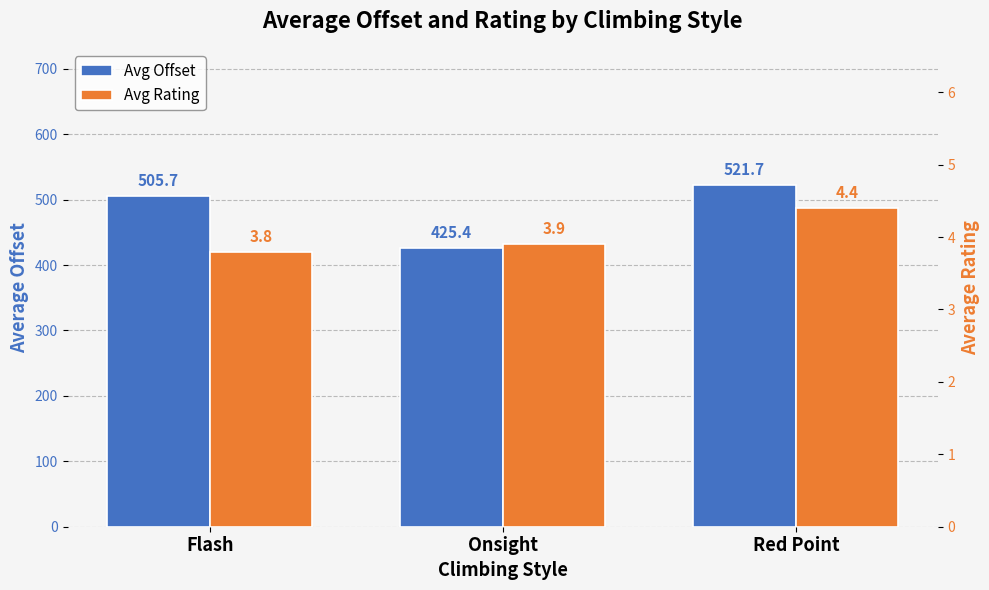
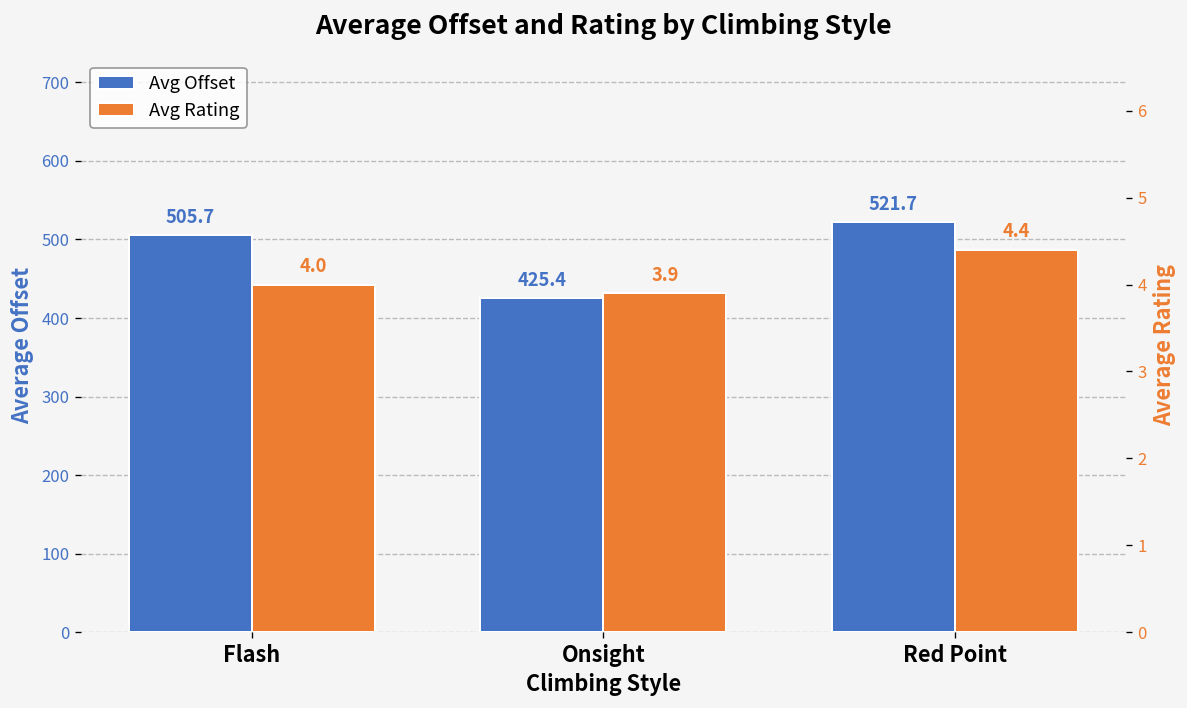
  {
    "Avg Offset": {
      "Flash": 505.7,
      "Onsight": 425.4,
      "Red Point": 521.7
    },
    "Avg Rating": {
-     "Flash": 3.8,
+     "Flash": 4.0,
      "Onsight": 3.9,
      "Red Point": 4.4
    }
  }
